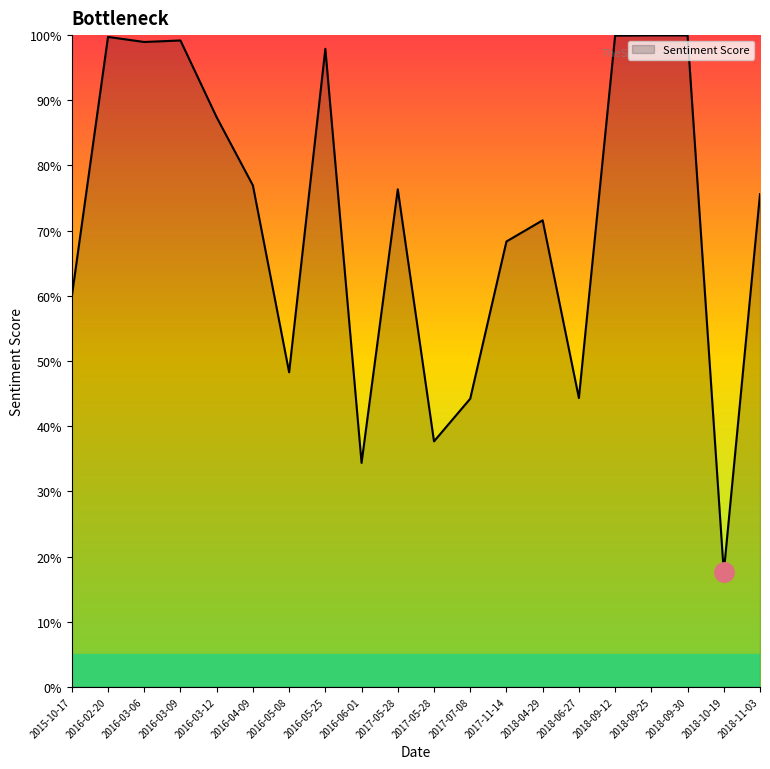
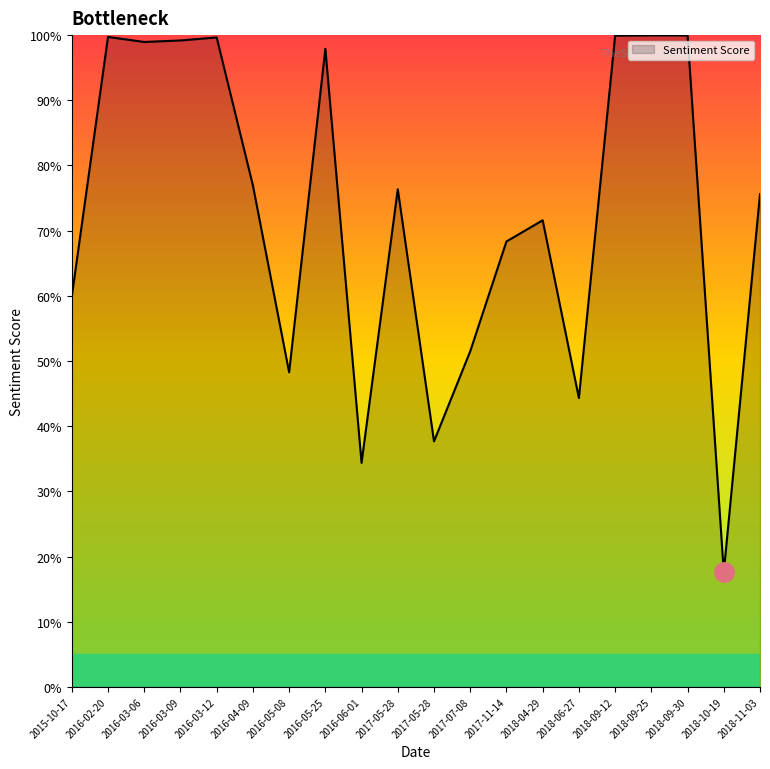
  {
    "Sentiment Score": {
      "2015-10-17": "60%",
      "2016-02-20": "100%",
      "2016-03-06": "99%",
      "2016-03-09": "99%",
-     "2016-03-12": "87%",
+     "2016-03-12": "100%",
      "2016-04-09": "77%",
      "2016-05-08": "48%",
      "2016-05-25": "98%",
      "2016-06-01": "34%",
-     "2017-07-08": "44%",
+     "2017-07-08": "51%",
      "2017-11-14": "68%",
      "2018-04-29": "72%",
      "2018-06-27": "44%",
      "2018-09-12": "100%",
      "2018-09-25": "100%",
      "2018-09-30": "100%",
      "2018-11-03": "76%"
    }
  }
